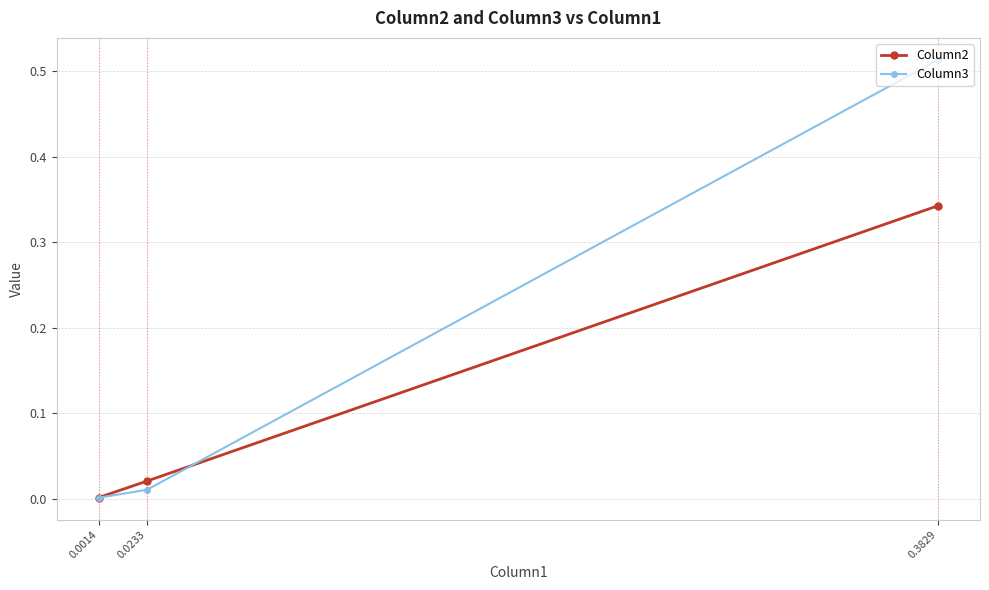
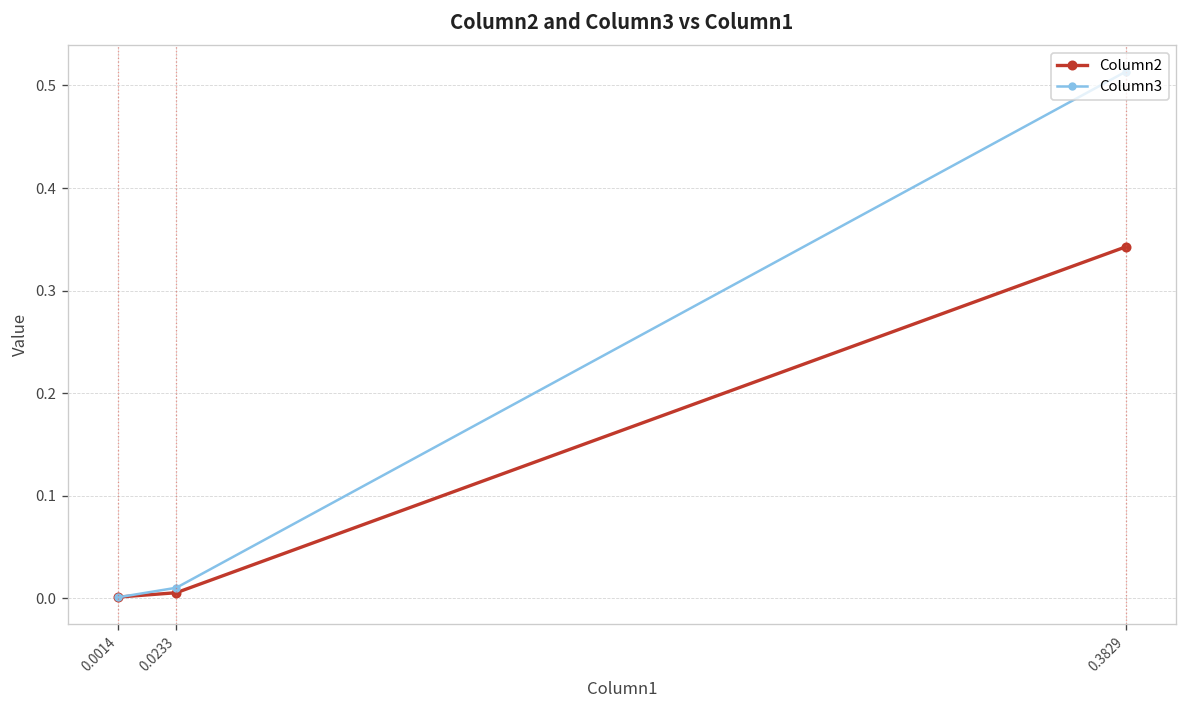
  {
    "Column2": {
-     "0.0233": 0.02,
+     "0.0233": 0.01,
      "0.3829": 0.34
    },
    "Column3": {
      "0.0233": 0.01
    }
  }
